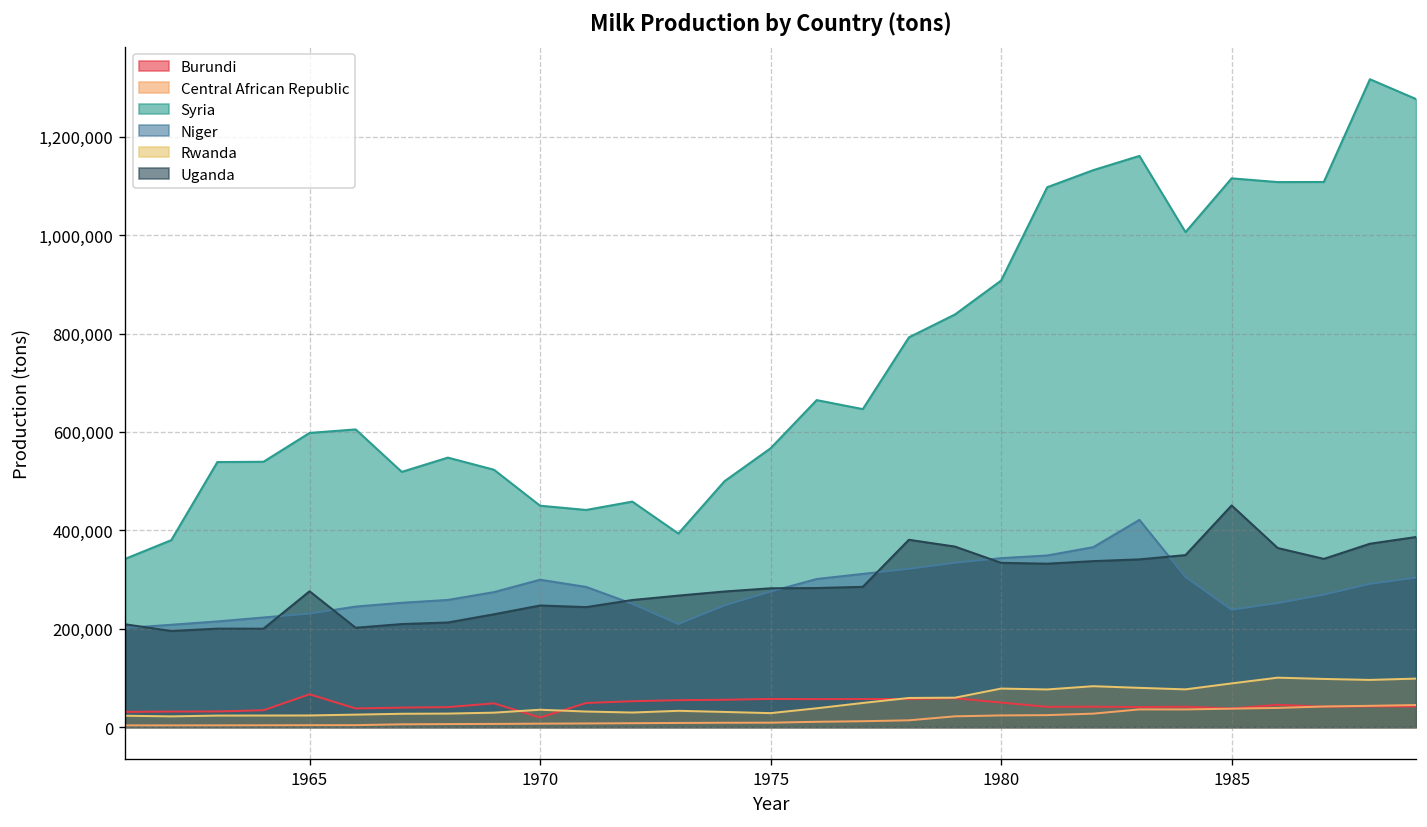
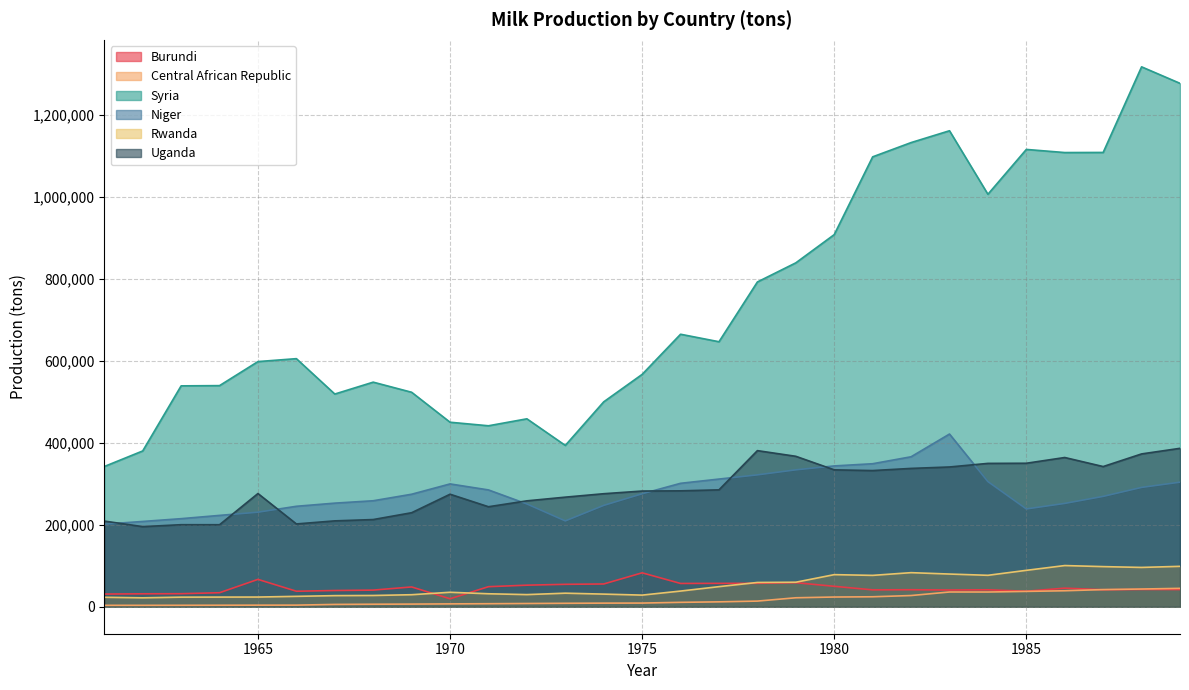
  {
    "Burundi": {
      "1965": "70,000",
      "1970": "20,000",
-     "1975": "60,000",
+     "1975": "80,000",
      "1980": "50,000"
    },
    "Uganda": {
      "1965": "280,000",
-     "1970": "250,000",
+     "1970": "270,000",
      "1975": "280,000",
      "1980": "330,000",
-     "1985": "450,000"
+     "1985": "350,000"
    }
  }
